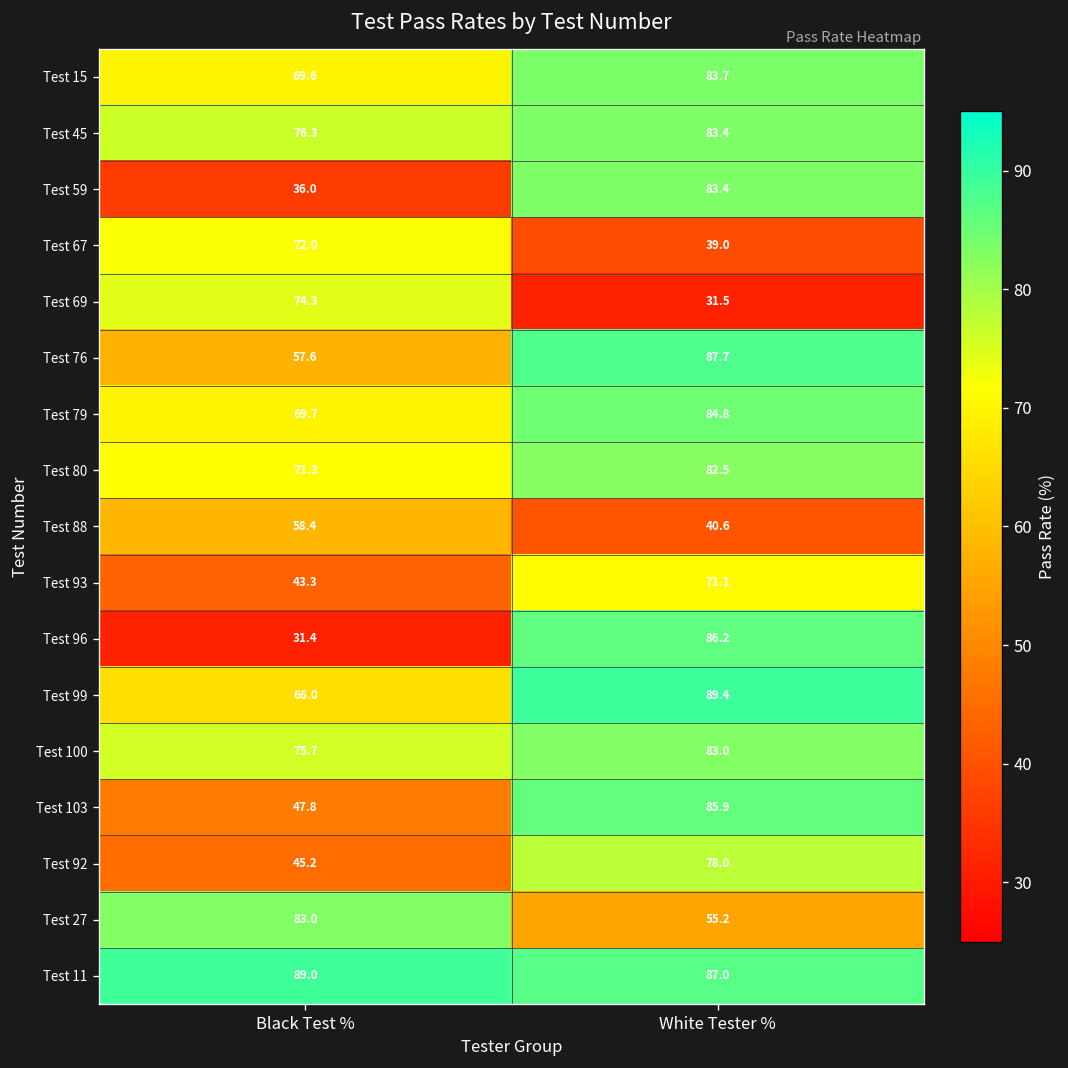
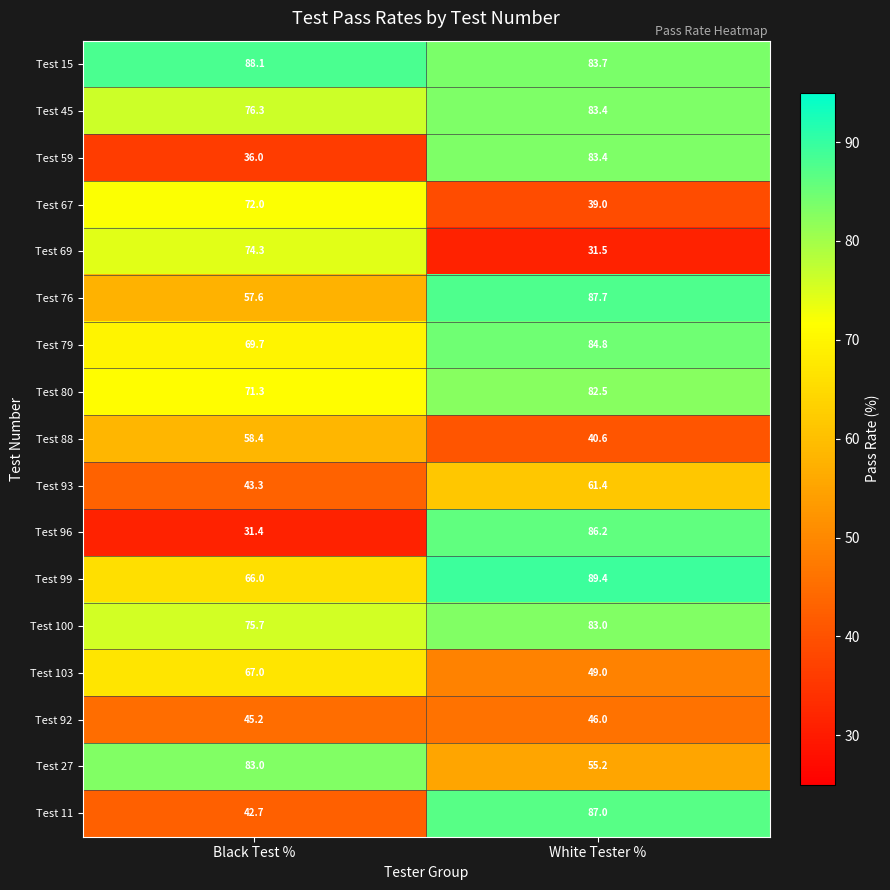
  {
    "Test 15": {
-     "Black Test %": 69.6,
+     "Black Test %": 88.1,
      "White Tester %": 83.7
    },
    "Test 45": {
      "Black Test %": 76.3,
      "White Tester %": 83.4
    },
    "Test 59": {
      "Black Test %": 36.0,
      "White Tester %": 83.4
    },
    "Test 67": {
      "Black Test %": 72.0,
      "White Tester %": 39.0
    },
    "Test 69": {
      "Black Test %": 74.3,
      "White Tester %": 31.5
    },
    "Test 76": {
      "Black Test %": 57.6,
      "White Tester %": 87.7
    },
    "Test 79": {
      "Black Test %": 69.7,
      "White Tester %": 84.8
    },
    "Test 80": {
      "Black Test %": 71.3,
      "White Tester %": 82.5
    },
    "Test 88": {
      "Black Test %": 58.4,
      "White Tester %": 40.6
    },
    "Test 93": {
      "Black Test %": 43.3,
-     "White Tester %": 71.1
+     "White Tester %": 61.4
    },
    "Test 96": {
      "Black Test %": 31.4,
      "White Tester %": 86.2
    },
    "Test 99": {
      "Black Test %": 66.0,
      "White Tester %": 89.4
    },
    "Test 100": {
      "Black Test %": 75.7,
      "White Tester %": 83.0
    },
    "Test 103": {
-     "Black Test %": 47.8,
-     "White Tester %": 85.9
+     "Black Test %": 67.0,
+     "White Tester %": 49.0
    },
    "Test 92": {
      "Black Test %": 45.2,
-     "White Tester %": 78.0
+     "White Tester %": 46.0
    },
    "Test 27": {
      "Black Test %": 83.0,
      "White Tester %": 55.2
    },
    "Test 11": {
-     "Black Test %": 89.0,
+     "Black Test %": 42.7,
      "White Tester %": 87.0
    }
  }
